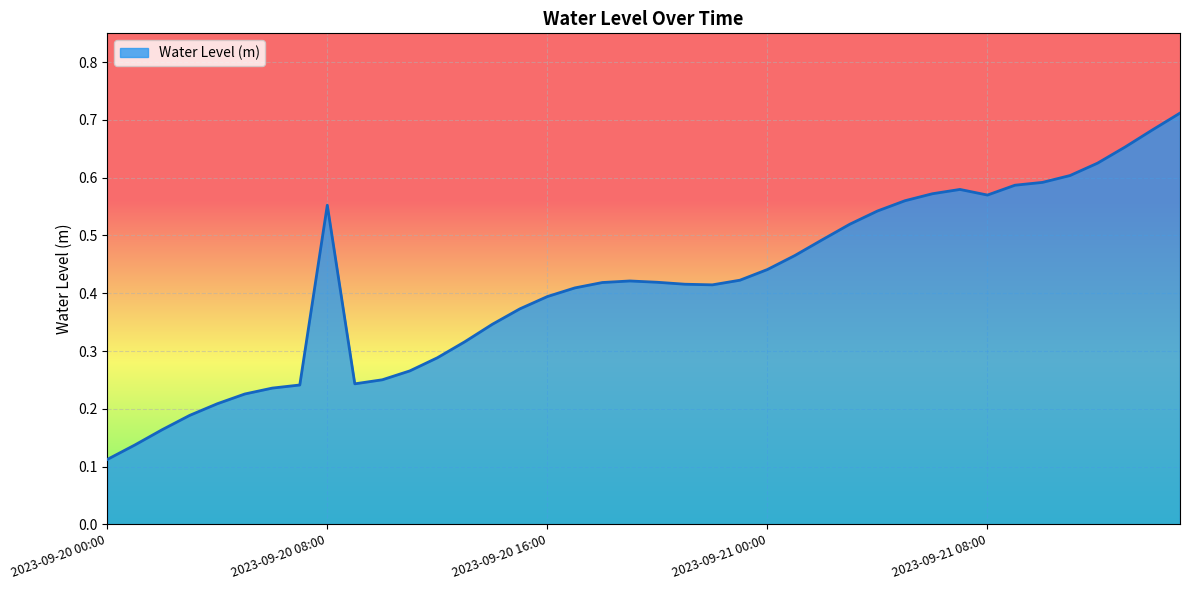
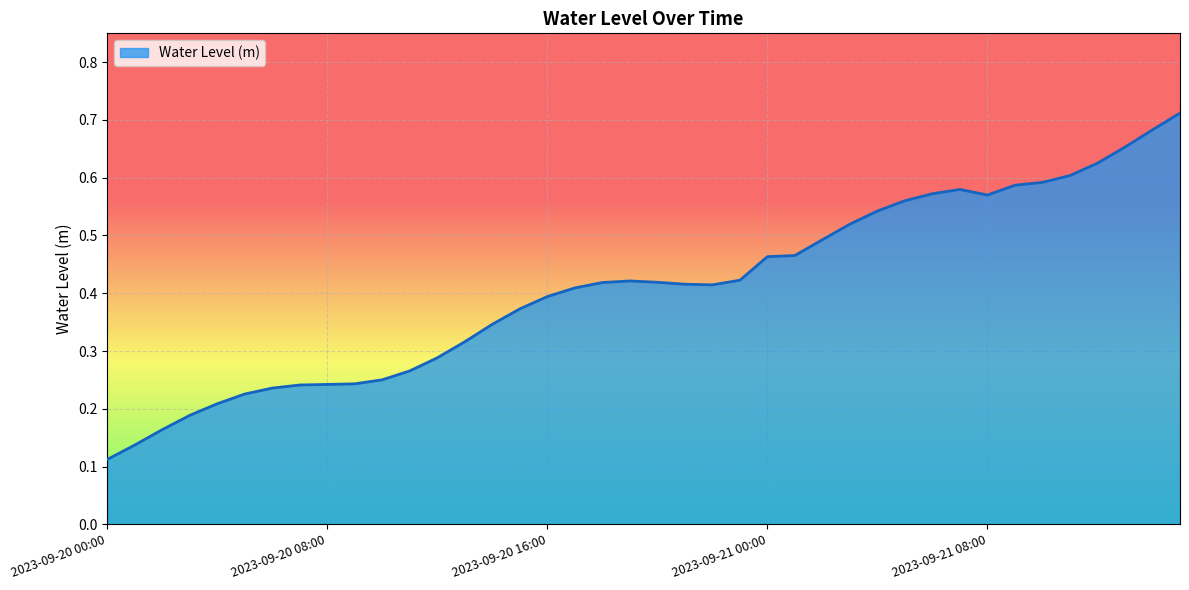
  {
    "2023-09-20 00:00": 0.11,
-   "2023-09-20 08:00": 0.55,
+   "2023-09-20 08:00": 0.24,
    "2023-09-20 16:00": 0.39,
-   "2023-09-21 00:00": 0.44,
+   "2023-09-21 00:00": 0.46,
    "2023-09-21 08:00": 0.57
  }
